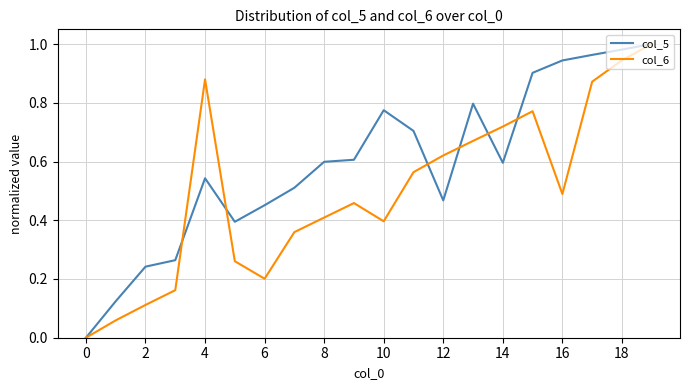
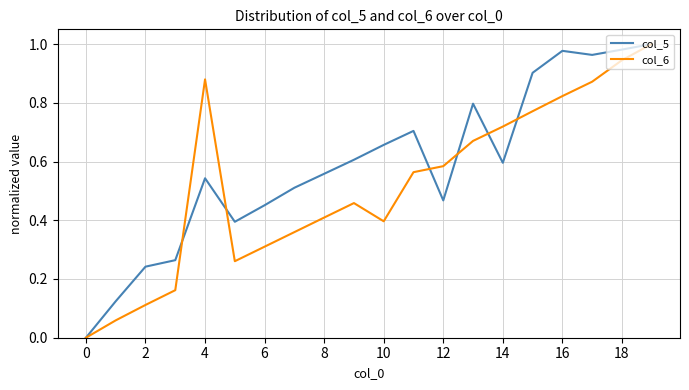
  {
    "col_5": {
      "2": 0.24,
      "4": 0.54,
      "6": 0.45,
-     "8": 0.60,
-     "10": 0.77,
+     "8": 0.56,
+     "10": 0.66,
      "12": 0.47,
      "14": 0.60,
-     "16": 0.94
+     "16": 0.98
    },
    "col_6": {
      "2": 0.11,
      "4": 0.88,
-     "6": 0.20,
+     "6": 0.31,
      "8": 0.41,
      "10": 0.40,
-     "12": 0.62,
+     "12": 0.58,
      "14": 0.72,
-     "16": 0.49
+     "16": 0.82
    }
  }
